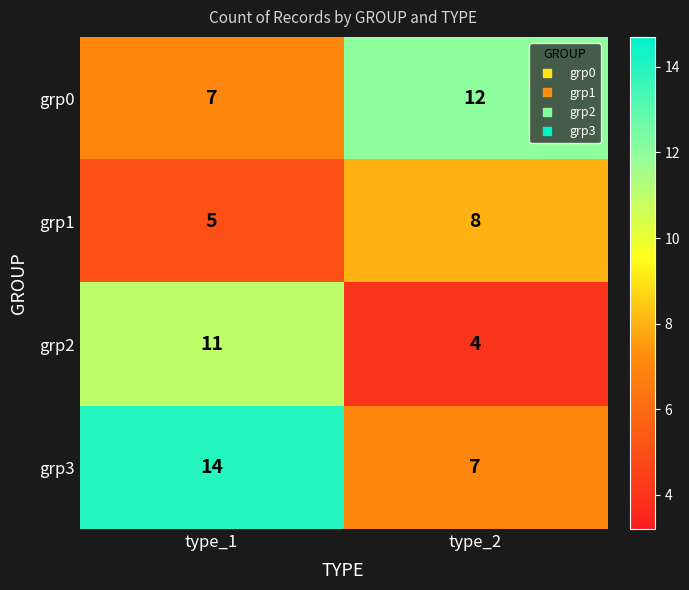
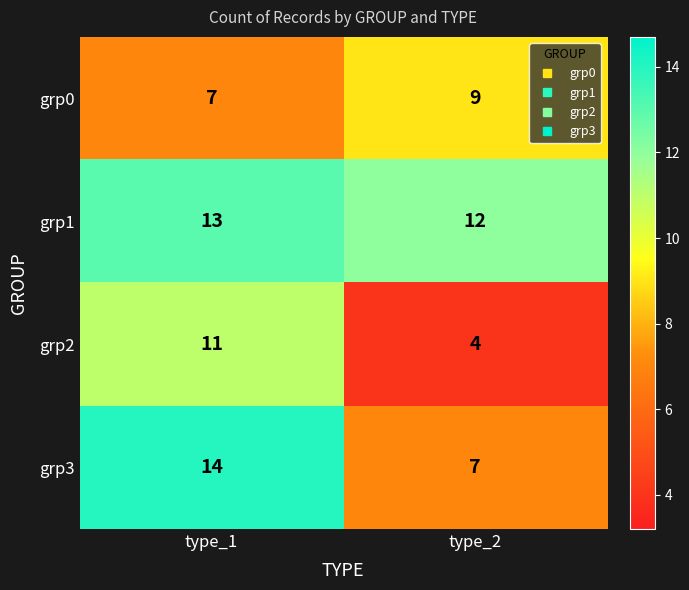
  {
    "grp0": {
      "type_1": 7,
-     "type_2": 12
+     "type_2": 9
    },
    "grp1": {
-     "type_1": 5,
-     "type_2": 8
+     "type_1": 13,
+     "type_2": 12
    },
    "grp2": {
      "type_1": 11,
      "type_2": 4
    },
    "grp3": {
      "type_1": 14,
      "type_2": 7
    }
  }
